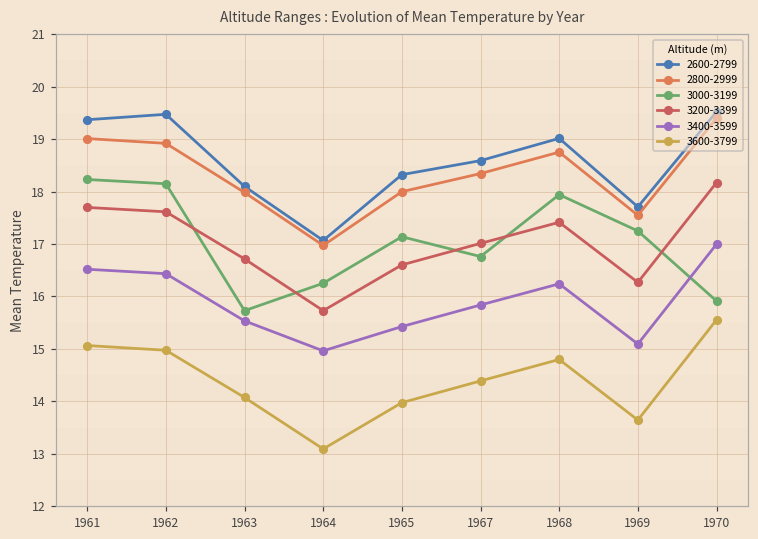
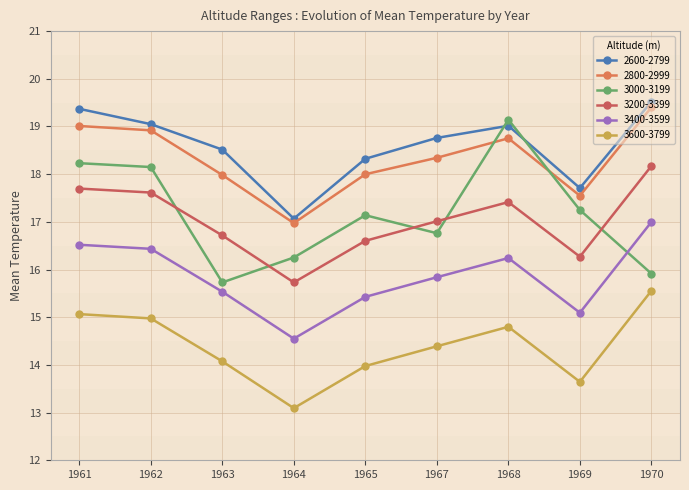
  {
    "2600-2799": {
      "1961": 19.4,
-     "1962": 19.5,
-     "1963": 18.1,
+     "1962": 19.0,
+     "1963": 18.5,
      "1964": 17.1,
      "1965": 18.3,
-     "1967": 18.6,
+     "1967": 18.8,
      "1968": 19.0,
      "1969": 17.7
    },
    "3000-3199": {
      "1961": 18.2,
      "1962": 18.1,
      "1963": 15.7,
      "1964": 16.3,
      "1965": 17.1,
      "1967": 16.8,
-     "1968": 17.9,
+     "1968": 19.1,
      "1969": 17.2,
      "1970": 15.9
    },
    "3400-3599": {
      "1961": 16.5,
      "1962": 16.4,
      "1963": 15.5,
-     "1964": 15.0,
+     "1964": 14.6,
      "1965": 15.4,
      "1967": 15.8,
      "1968": 16.2,
      "1969": 15.1,
      "1970": 17.0
    }
  }
